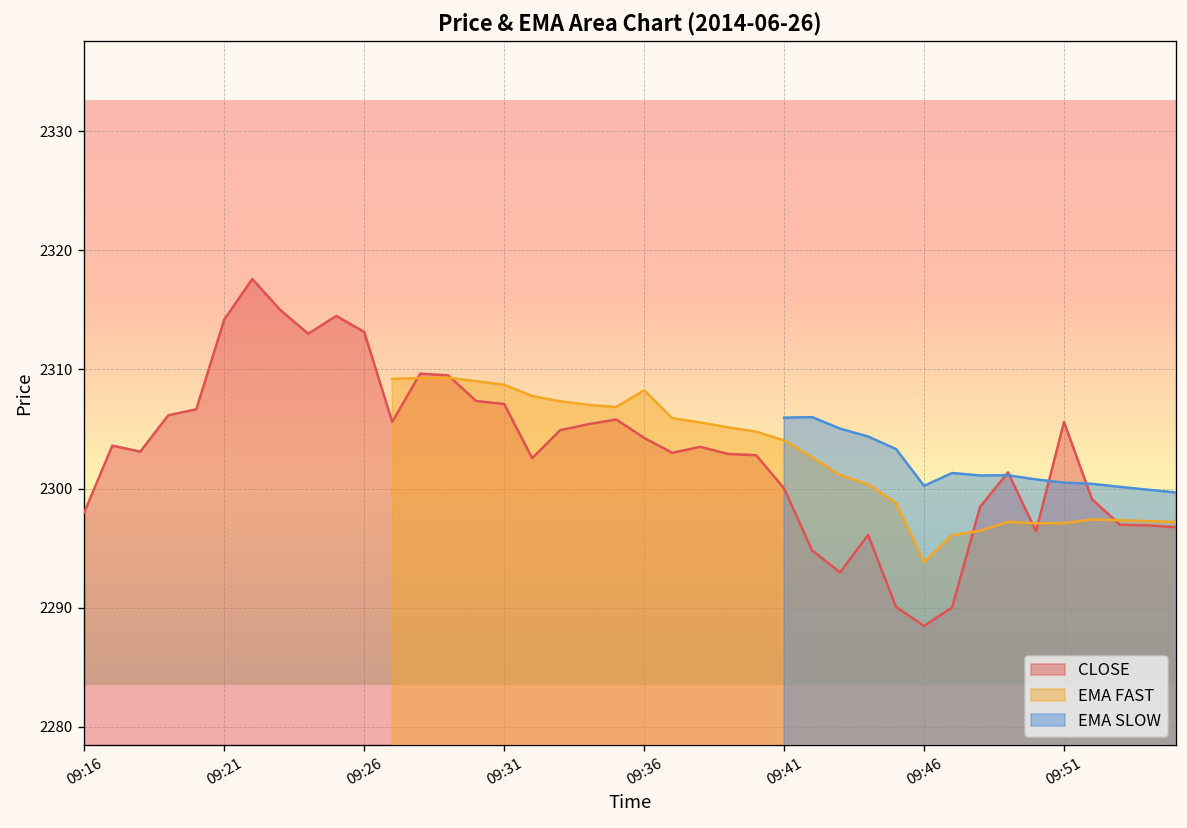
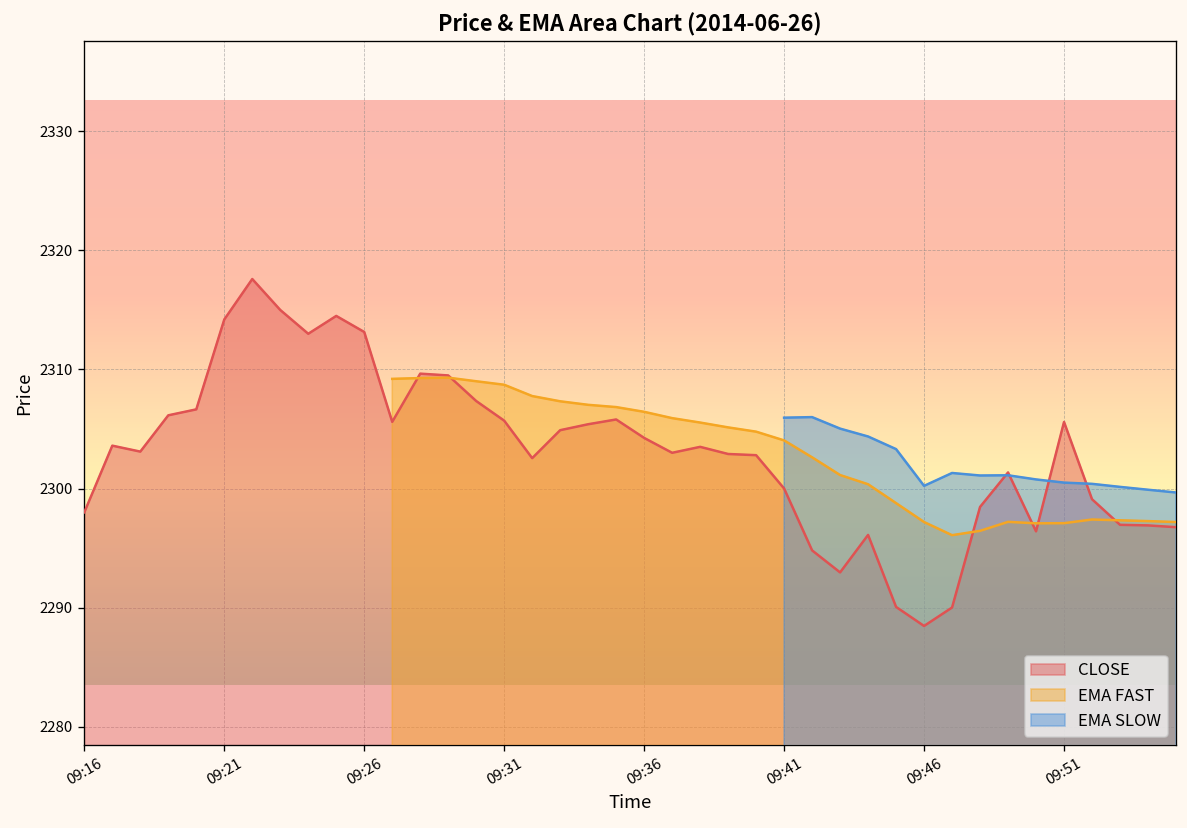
  {
    "CLOSE": {
      "09:16": 2298,
      "09:21": 2314,
      "09:26": 2313,
-     "09:31": 2307,
+     "09:31": 2306,
      "09:36": 2304,
      "09:41": 2300,
      "09:46": 2288,
      "09:51": 2306
    },
    "EMA FAST": {
      "09:31": 2309,
-     "09:36": 2308,
+     "09:36": 2306,
      "09:41": 2304,
-     "09:46": 2294,
+     "09:46": 2297,
      "09:51": 2297
    },
    "EMA SLOW": {
      "09:41": 2306,
      "09:46": 2300,
      "09:51": 2300
    }
  }
